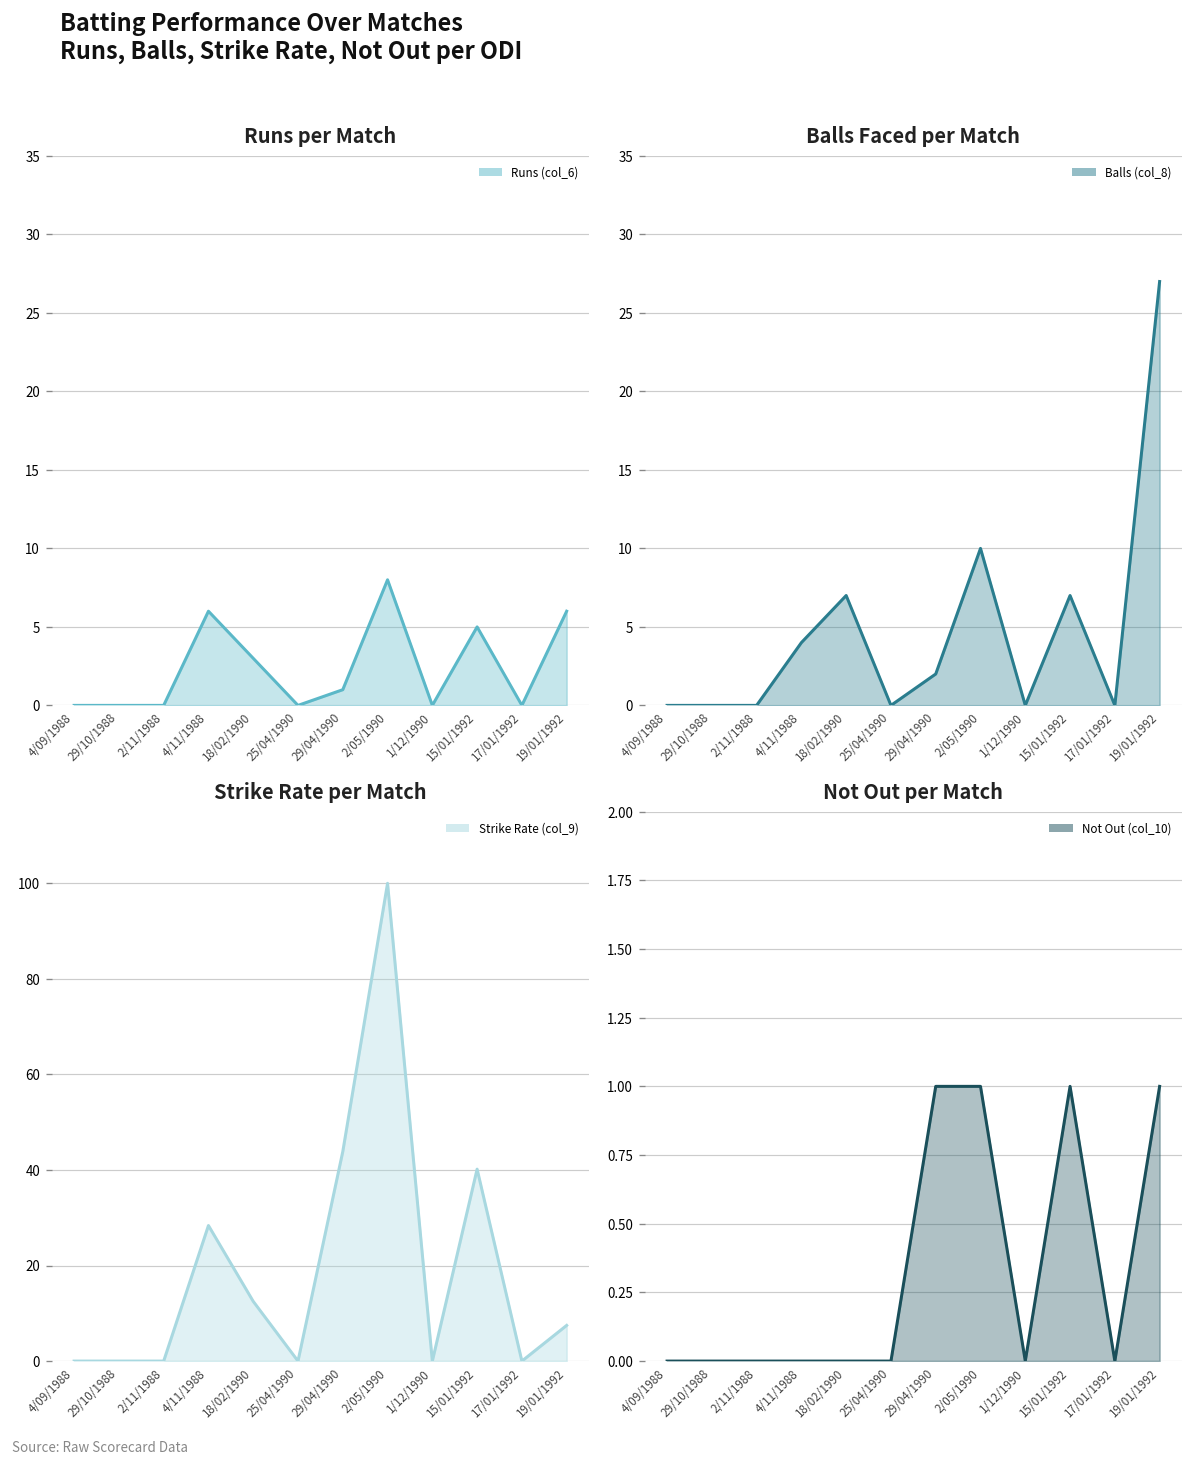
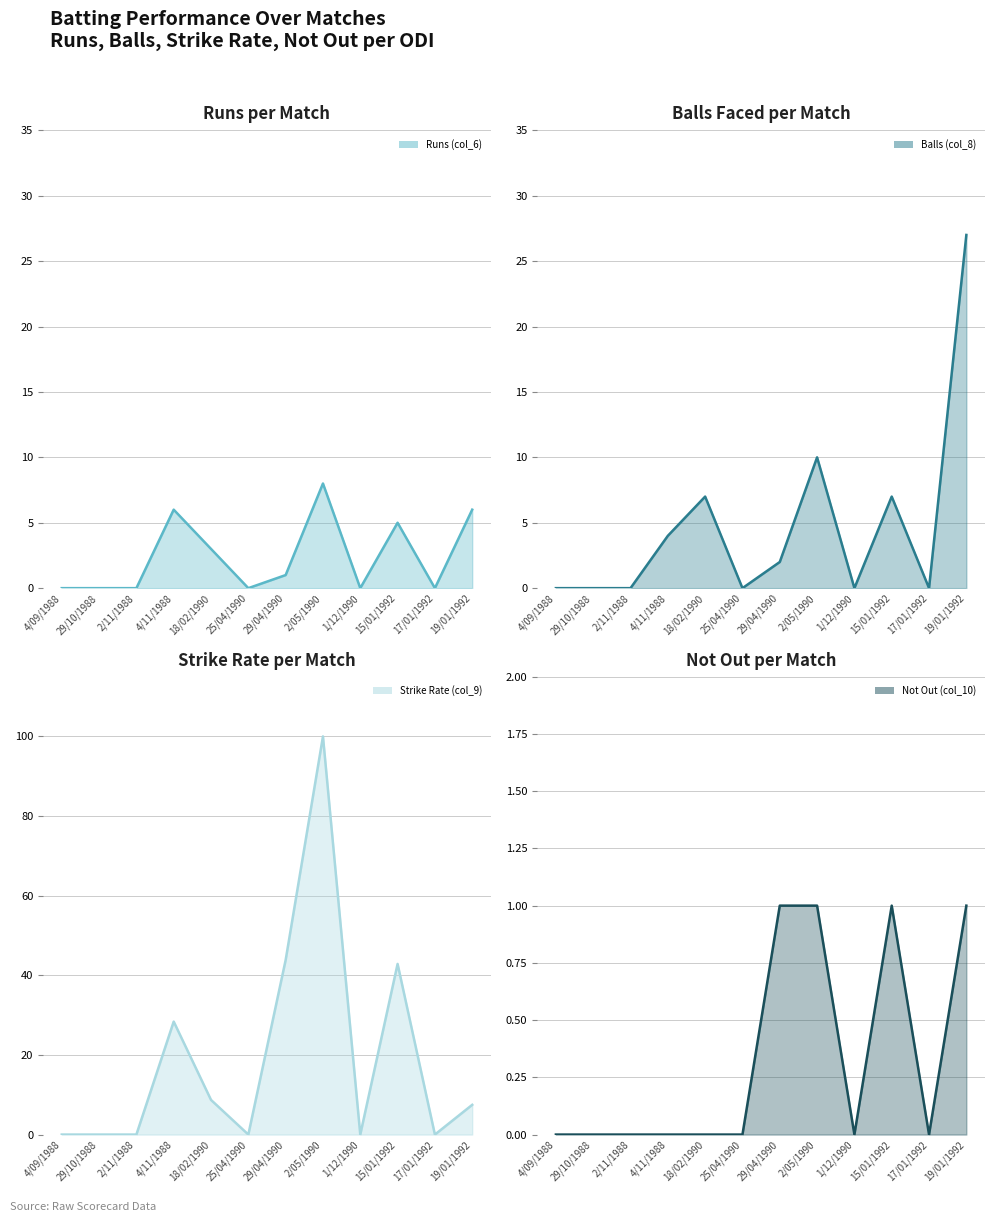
  {
    "Runs per Match": {
      "4/09/1988": 0.0,
      "29/10/1988": 0.0,
      "2/11/1988": 0.0,
      "4/11/1988": 6.0,
      "18/02/1990": 3.0,
      "25/04/1990": 0.0,
      "29/04/1990": 1.0,
      "2/05/1990": 8.0,
      "1/12/1990": 0.0,
      "15/01/1992": 5.0,
      "17/01/1992": 0.0,
      "19/01/1992": 6.0
    },
    "Balls Faced per Match": {
      "4/09/1988": 0.0,
      "29/10/1988": 0.0,
      "2/11/1988": 0.0,
      "4/11/1988": 4.0,
      "18/02/1990": 7.0,
      "25/04/1990": 0.0,
      "29/04/1990": 2.0,
      "2/05/1990": 10.0,
      "1/12/1990": 0.0,
      "15/01/1992": 7.0,
      "17/01/1992": 0.0,
      "19/01/1992": 27.0
    },
    "Strike Rate per Match": {
      "4/09/1988": 0,
      "29/10/1988": 0,
      "2/11/1988": 0,
      "4/11/1988": 28,
-     "18/02/1990": 13,
+     "18/02/1990": 9,
      "25/04/1990": 0,
      "29/04/1990": 44,
      "2/05/1990": 100,
      "1/12/1990": 0,
-     "15/01/1992": 40,
+     "15/01/1992": 43,
      "17/01/1992": 0,
      "19/01/1992": 7
    },
    "Not Out per Match": {
      "4/09/1988": 0.00,
      "29/10/1988": 0.00,
      "2/11/1988": 0.00,
      "4/11/1988": 0.00,
      "18/02/1990": 0.00,
      "25/04/1990": 0.00,
      "29/04/1990": 1.00,
      "2/05/1990": 1.00,
      "1/12/1990": 0.00,
      "15/01/1992": 1.00,
      "17/01/1992": 0.00,
      "19/01/1992": 1.00
    }
  }
